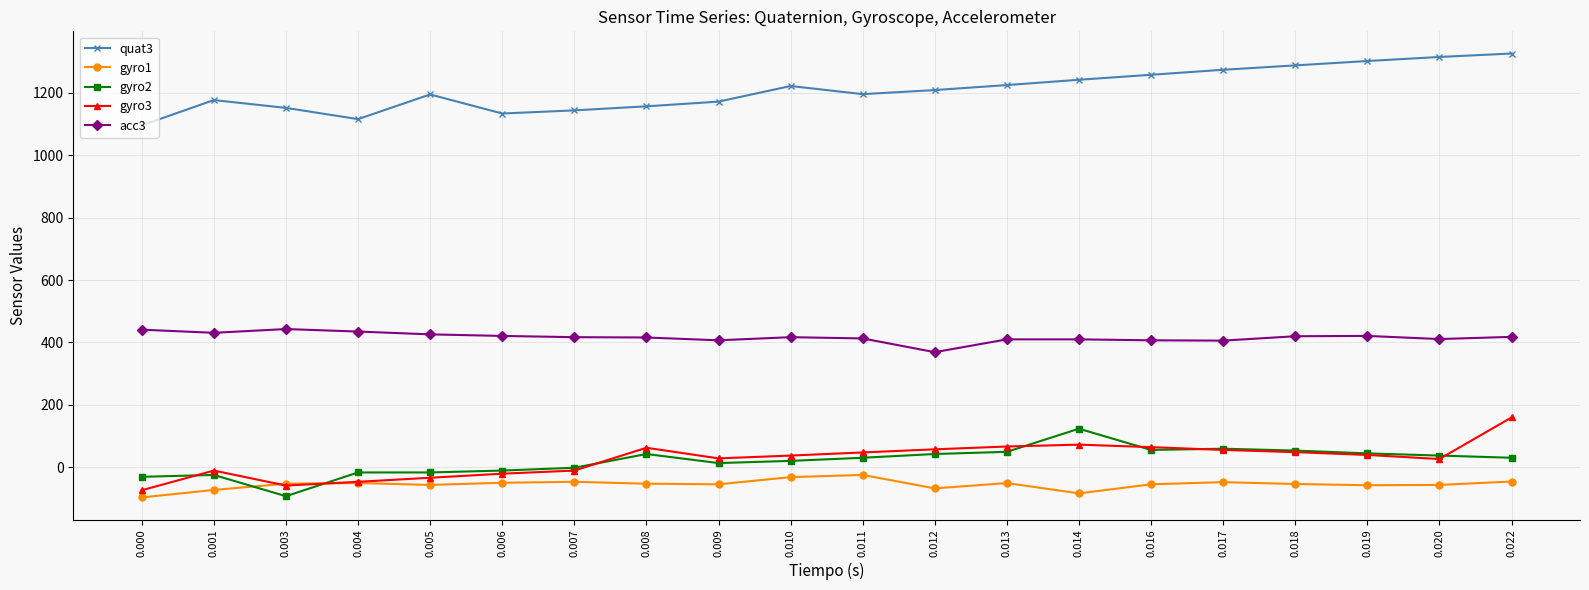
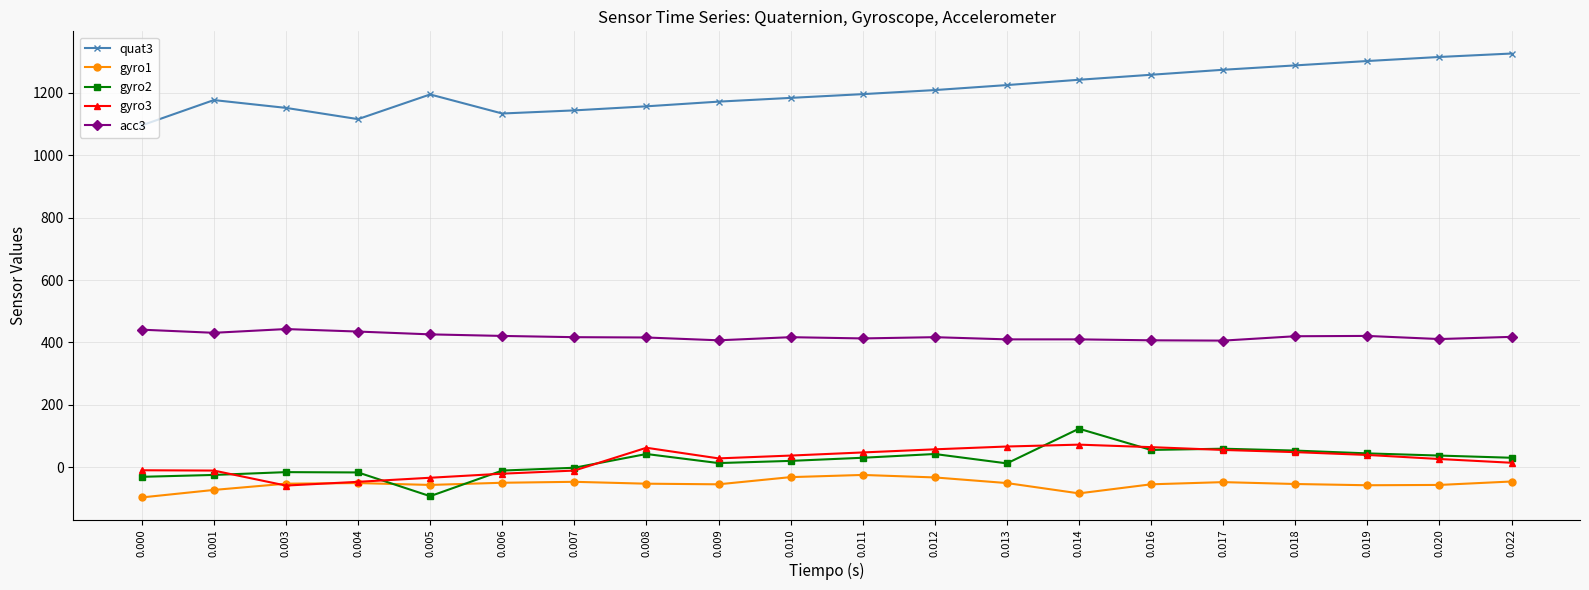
  {
    "quat3": {
      "0.001": 1180,
      "0.003": 1150,
      "0.004": 1120,
      "0.005": 1190,
      "0.006": 1130,
      "0.007": 1140,
      "0.008": 1160,
      "0.009": 1170,
-     "0.010": 1220,
+     "0.010": 1180,
      "0.011": 1200,
      "0.012": 1210,
      "0.013": 1220,
      "0.014": 1240,
      "0.016": 1260,
      "0.017": 1270,
      "0.018": 1290,
      "0.019": 1300,
      "0.020": 1310,
      "0.022": 1330
    },
    "gyro1": {
      "0.000": -100,
      "0.001": -70,
      "0.005": -60,
      "0.006": -50,
      "0.007": -50,
      "0.008": -50,
      "0.009": -50,
      "0.010": -30,
      "0.011": -20,
-     "0.012": -70,
+     "0.012": -30,
      "0.013": -50,
      "0.014": -80,
      "0.016": -50,
      "0.017": -50,
      "0.018": -50,
      "0.019": -60,
      "0.020": -60,
      "0.022": -50
    },
    "gyro2": {
      "0.000": -30,
      "0.001": -20,
-     "0.003": -90,
+     "0.003": -20,
      "0.004": -20,
-     "0.005": -20,
+     "0.005": -90,
      "0.006": -10,
      "0.007": 0,
      "0.008": 40,
      "0.009": 10,
      "0.010": 20,
      "0.011": 30,
      "0.012": 40,
-     "0.013": 50,
+     "0.013": 10,
      "0.014": 120,
      "0.016": 60,
      "0.020": 40,
      "0.022": 30
    },
    "gyro3": {
-     "0.000": -70,
+     "0.000": -10,
      "0.001": -10,
      "0.005": -30,
      "0.006": -20,
      "0.007": -10,
      "0.008": 60,
      "0.009": 30,
      "0.010": 40,
      "0.011": 50,
      "0.012": 60,
      "0.013": 70,
      "0.014": 70,
      "0.016": 70,
      "0.020": 30,
-     "0.022": 160
+     "0.022": 20
    },
    "acc3": {
      "0.000": 440,
      "0.001": 430,
      "0.003": 440,
      "0.004": 440,
      "0.005": 430,
      "0.006": 420,
      "0.007": 420,
      "0.008": 420,
      "0.009": 410,
      "0.010": 420,
      "0.011": 410,
-     "0.012": 370,
+     "0.012": 420,
      "0.013": 410,
      "0.014": 410,
      "0.016": 410,
      "0.017": 410,
      "0.018": 420,
      "0.019": 420,
      "0.020": 410,
      "0.022": 420
    }
  }
